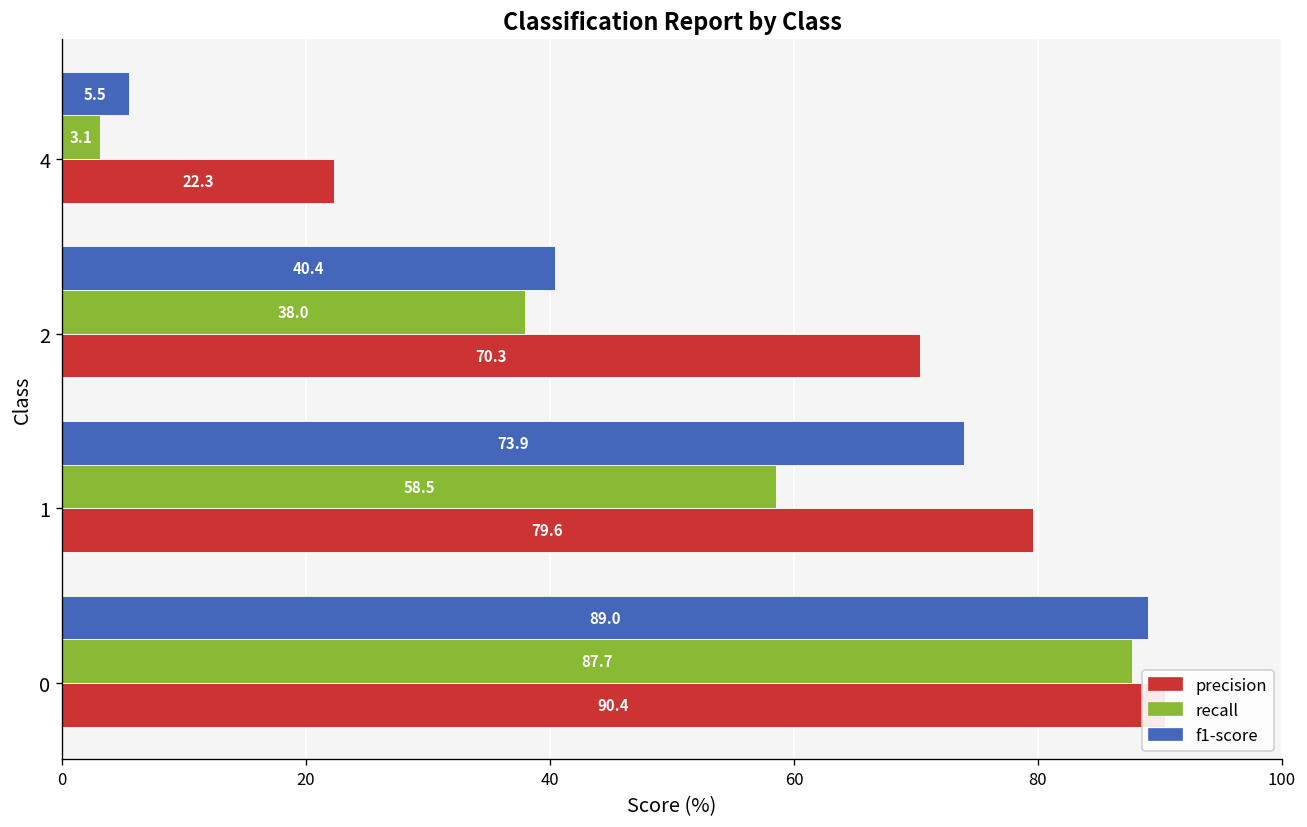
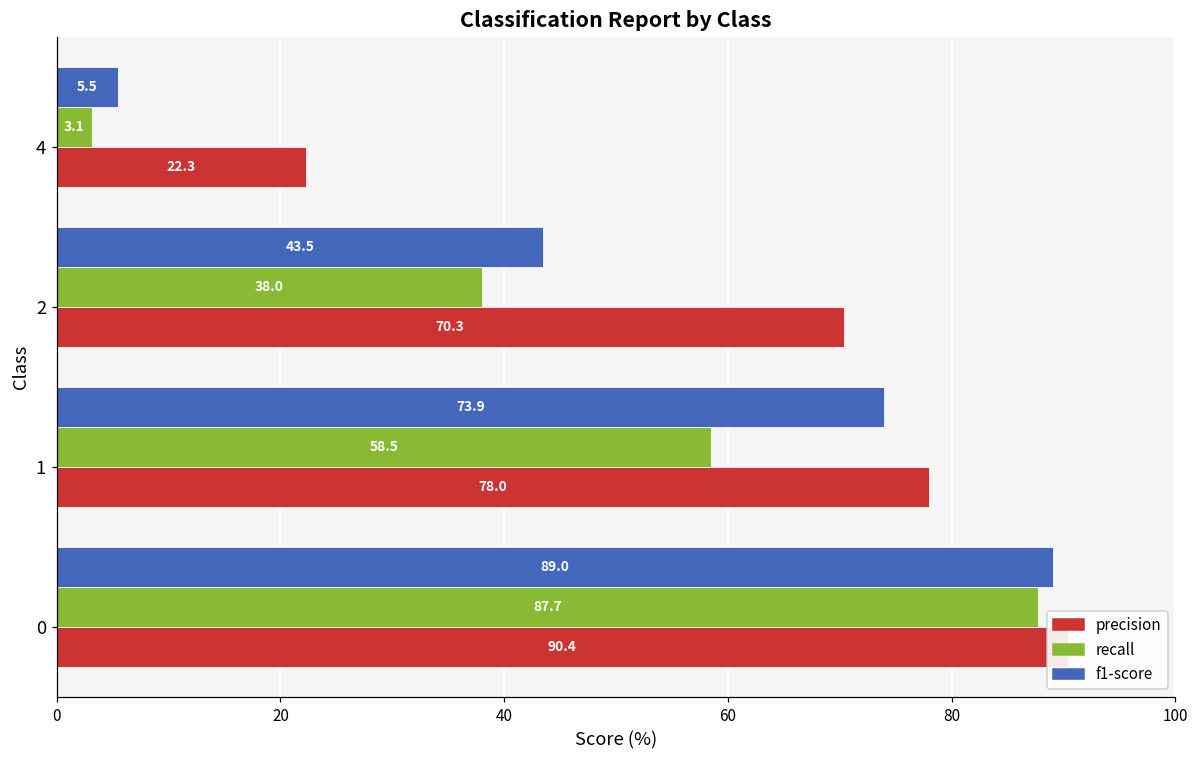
  {
    "precision": {
      "4": 22.3,
      "2": 70.3,
-     "1": 79.6
+     "1": 78.0
    },
    "recall": {
      "4": 3.1,
      "2": 38.0,
      "1": 58.5,
      "0": 87.7
    },
    "f1-score": {
      "4": 5.5,
-     "2": 40.4,
+     "2": 43.5,
      "1": 73.9,
      "0": 89.0
    }
  }
